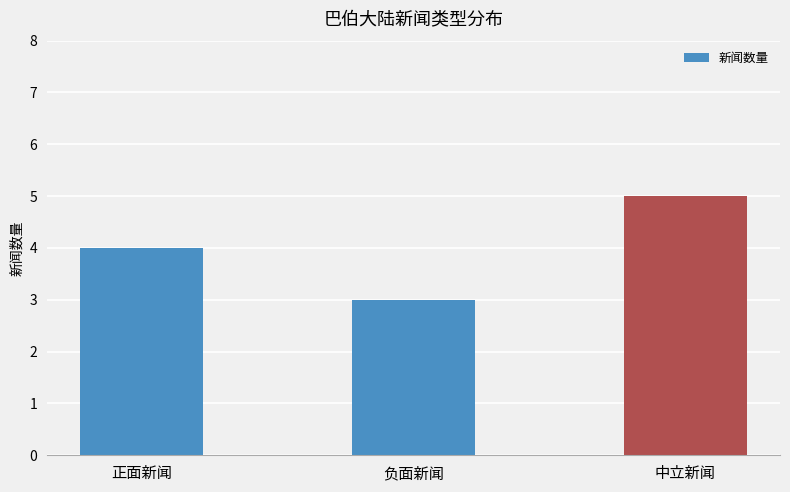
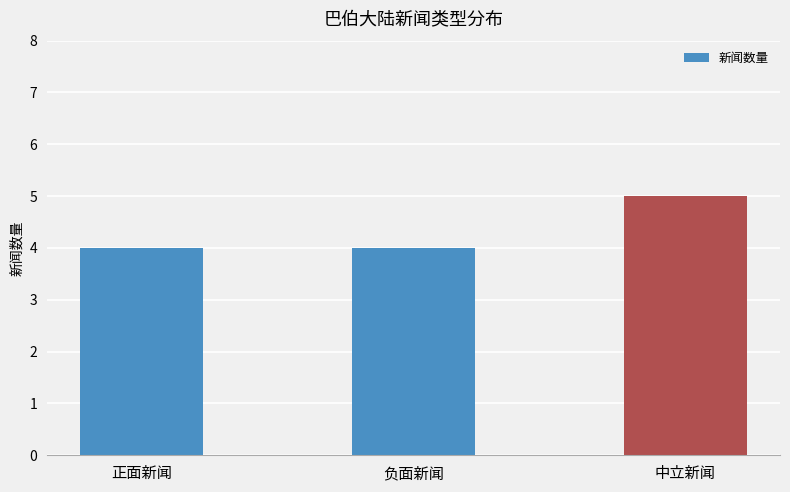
  {
    "正面新闻": 4,
-   "负面新闻": 3,
+   "负面新闻": 4,
    "中立新闻": 5
  }
